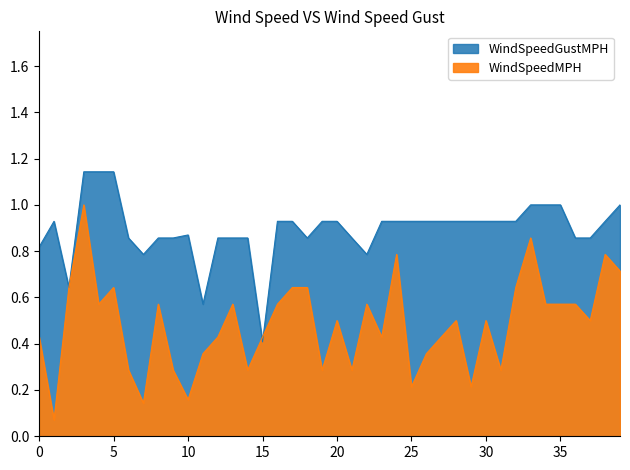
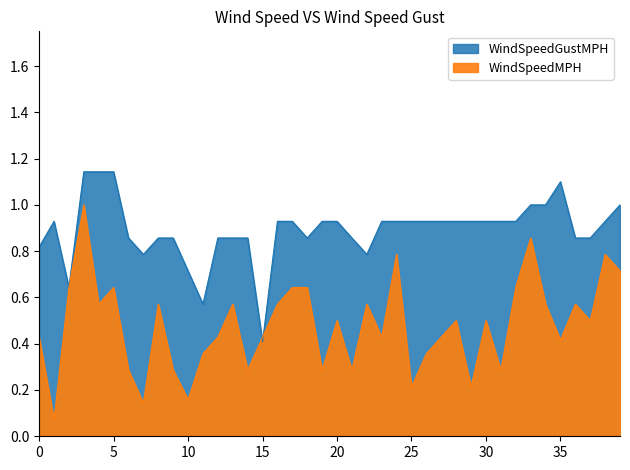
  {
    "WindSpeedGustMPH": {
      "0": 0.82,
      "5": 1.14,
-     "10": 0.87,
+     "10": 0.71,
      "15": 0.41,
      "20": 0.93,
      "25": 0.93,
      "30": 0.93,
-     "35": 1.0
+     "35": 1.1
    },
    "WindSpeedMPH": {
      "0": 0.43,
      "5": 0.64,
      "10": 0.16,
      "15": 0.43,
      "20": 0.50,
      "25": 0.21,
      "30": 0.50,
-     "35": 0.57
+     "35": 0.42
    }
  }
